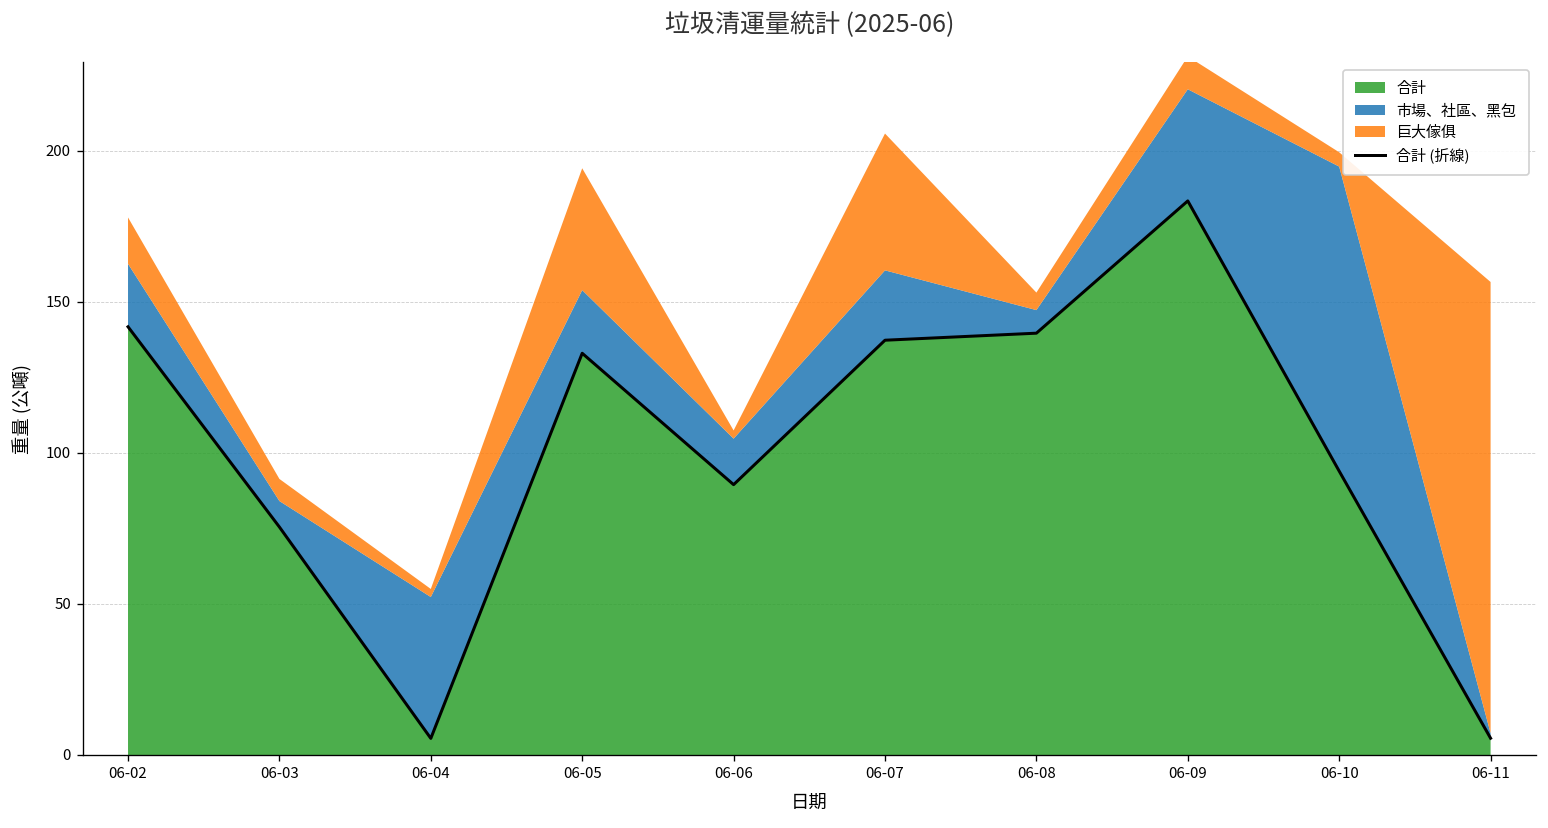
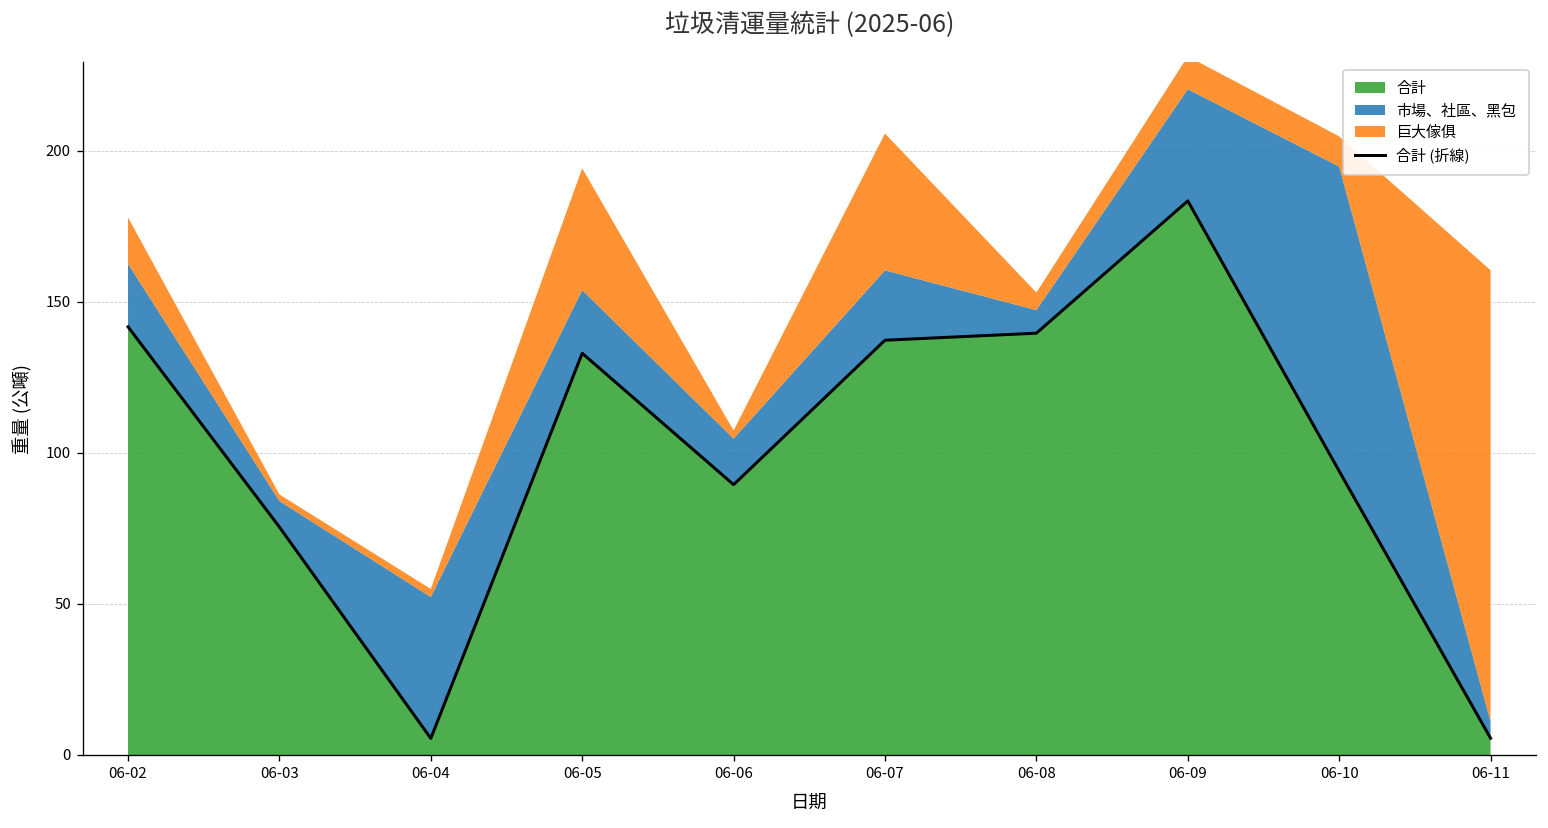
  {
    "合計": {
      "06-02": 142,
      "06-03": 75,
      "06-04": 6,
      "06-05": 133,
      "06-06": 90,
      "06-07": 137,
      "06-08": 140,
      "06-09": 183,
      "06-10": 94,
      "06-11": 6
    },
    "市場、社區、黑包": {
      "06-02": 21,
      "06-03": 9,
      "06-04": 47,
      "06-05": 21,
      "06-06": 15,
      "06-07": 23,
      "06-08": 8,
      "06-09": 37,
      "06-10": 101,
-     "06-11": 2
+     "06-11": 6
    },
    "巨大傢俱": {
      "06-02": 15,
-     "06-03": 7,
+     "06-03": 2,
      "06-04": 3,
      "06-05": 40,
      "06-06": 3,
      "06-07": 45,
      "06-08": 6,
-     "06-10": 5,
+     "06-10": 10,
      "06-11": 149
    }
  }
